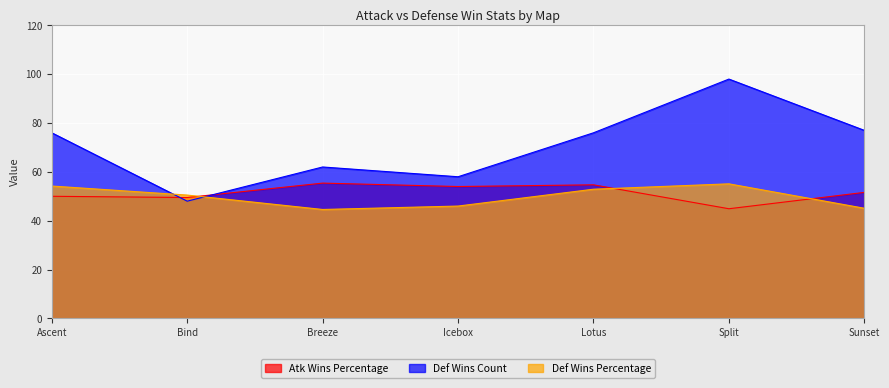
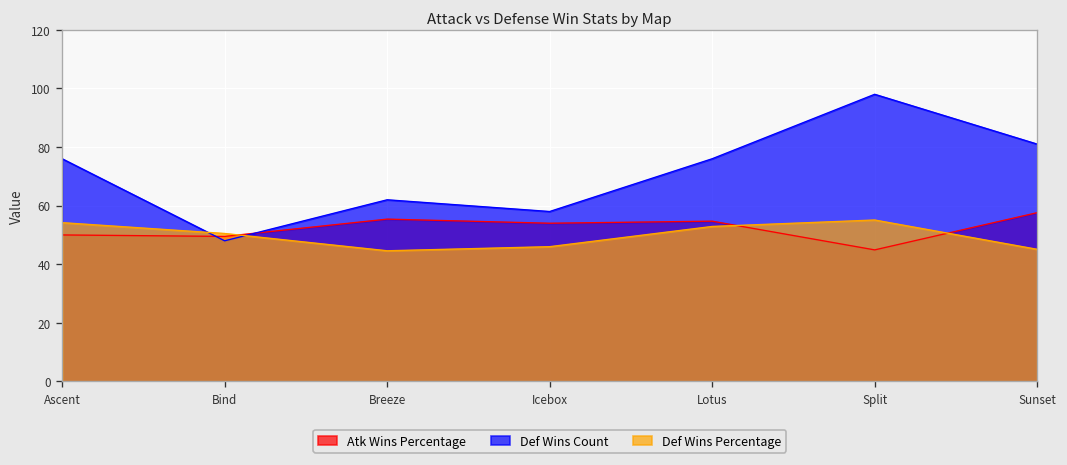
  {
    "Atk Wins Percentage": {
      "Ascent": 50,
      "Breeze": 55,
      "Icebox": 54,
      "Lotus": 55,
      "Split": 45,
-     "Sunset": 52
+     "Sunset": 58
    },
    "Def Wins Count": {
      "Ascent": 76,
      "Bind": 48,
      "Breeze": 62,
      "Icebox": 58,
      "Lotus": 76,
      "Split": 98,
-     "Sunset": 77
+     "Sunset": 81
    },
    "Def Wins Percentage": {
      "Ascent": 54,
      "Breeze": 45,
      "Icebox": 46,
      "Lotus": 53,
      "Split": 55,
      "Sunset": 45
    }
  }
